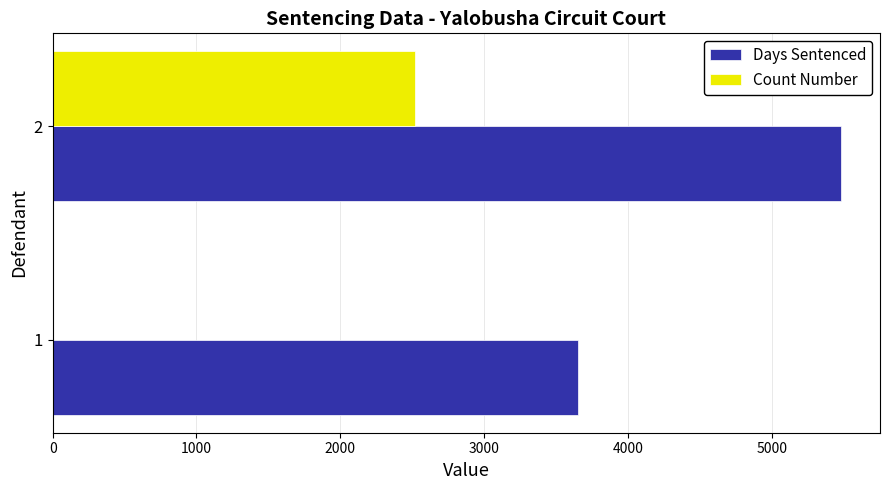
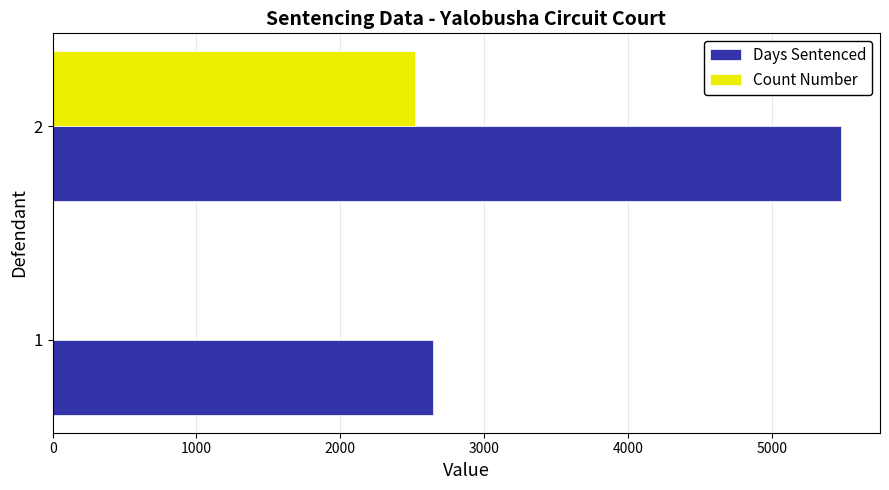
  {
    "Days Sentenced": {
      "2": 5480,
-     "1": 3650
+     "1": 2650
    },
    "Count Number": {
      "2": 2520
    }
  }
